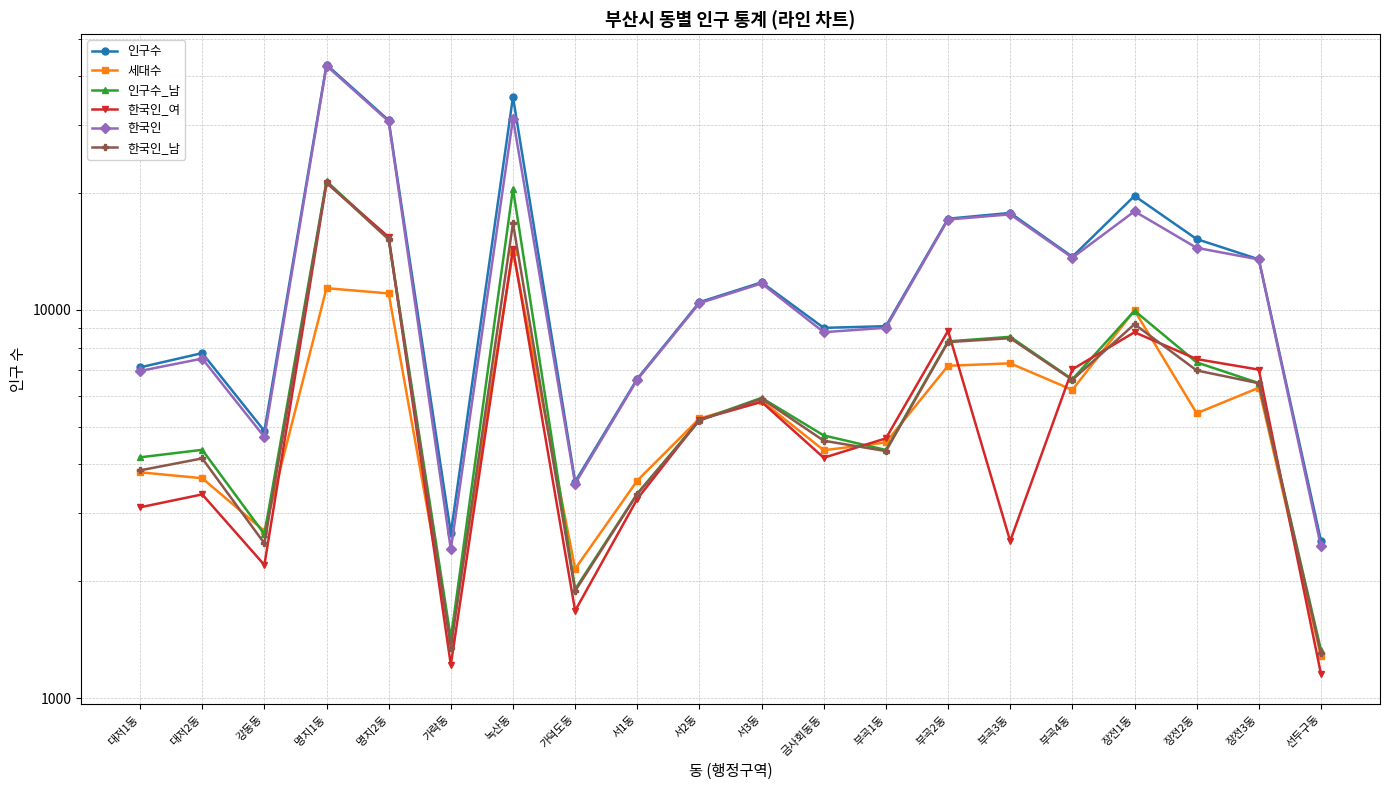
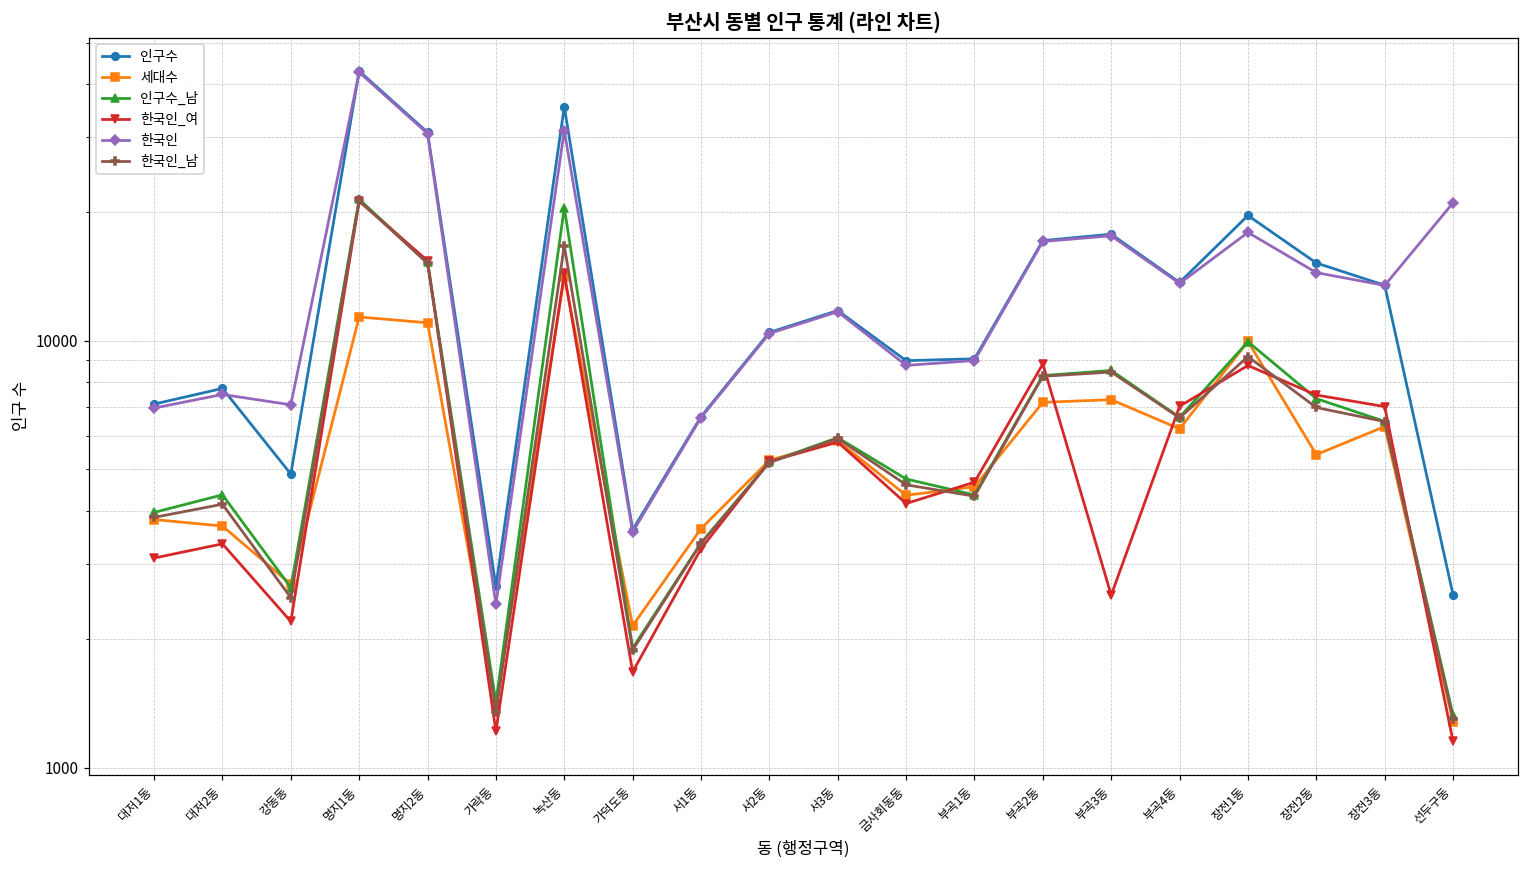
  {
    "인구수": {
      "대저1동": 7100,
      "대저2동": 7700,
      "강동동": 4900,
      "가락동": 2700,
      "녹산동": 35000,
      "금사회동동": 9000,
      "장전1동": 20000,
      "장전2동": 15200,
      "선두구동": 2500
    },
    "세대수": {
      "대저2동": 3700,
      "강동동": 2700,
      "명지1동": 11400,
      "명지2동": 11000,
      "녹산동": 14100,
      "가덕도동": 2200,
      "서1동": 3600,
      "금사회동동": 4400,
      "부곡1동": 4600,
      "부곡2동": 7200,
      "부곡3동": 7300,
      "부곡4동": 6200,
      "장전2동": 5400,
      "장전3동": 6300,
      "선두구동": 1280
    },
    "인구수_남": {
-     "대저1동": 4200,
+     "대저1동": 4000,
      "대저2동": 4400,
      "강동동": 2600,
      "녹산동": 21000,
      "금사회동동": 4800,
      "장전2동": 7300,
      "선두구동": 1330
    },
    "한국인_여": {
      "대저1동": 3100,
      "대저2동": 3300,
      "강동동": 2200,
      "가락동": 1220,
      "녹산동": 14400,
      "가덕도동": 1680,
      "서1동": 3300,
      "금사회동동": 4200,
      "부곡1동": 4700,
      "부곡2동": 8800,
      "부곡3동": 2500,
      "부곡4동": 7000,
      "장전1동": 8800,
      "장전2동": 7500,
      "장전3동": 7000,
      "선두구동": 1150
    },
    "한국인": {
      "대저1동": 7000,
      "대저2동": 7500,
-     "강동동": 4700,
+     "강동동": 7100,
      "가락동": 2400,
      "녹산동": 31000,
      "금사회동동": 8800,
      "장전1동": 18000,
      "장전2동": 14500,
-     "선두구동": 2500
+     "선두구동": 21000
    },
    "한국인_남": {
      "대저2동": 4100,
      "강동동": 2500,
      "가락동": 1350,
      "녹산동": 16700,
      "금사회동동": 4600,
      "장전1동": 9200,
      "장전2동": 7000,
      "선두구동": 1300
    }
  }
